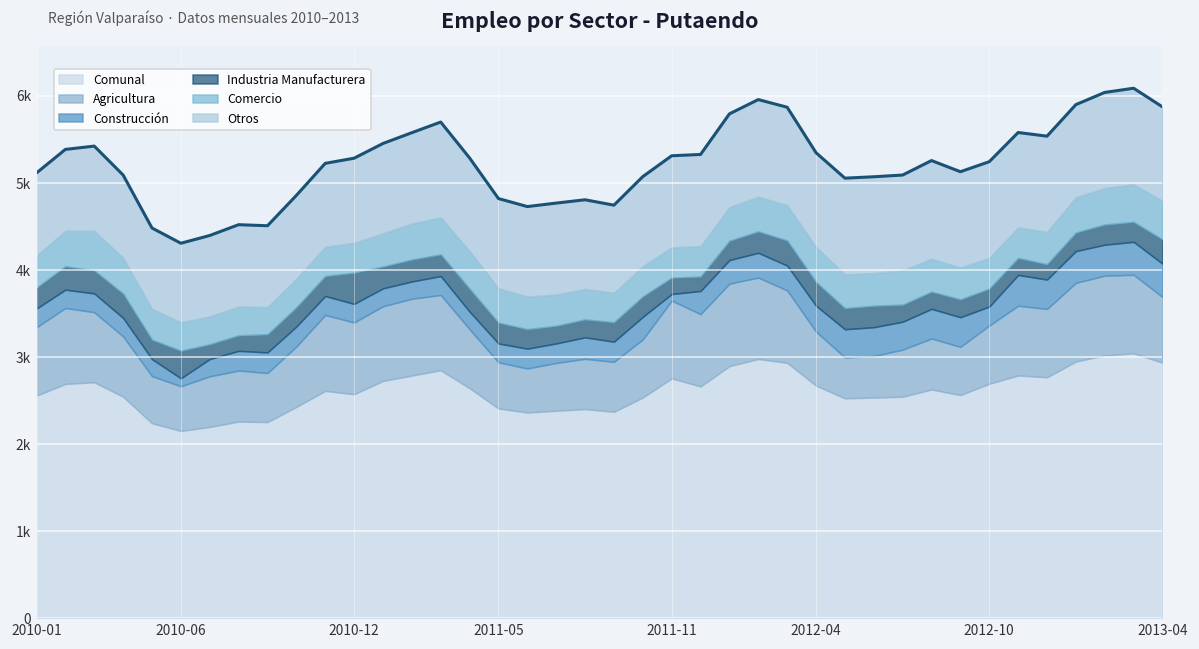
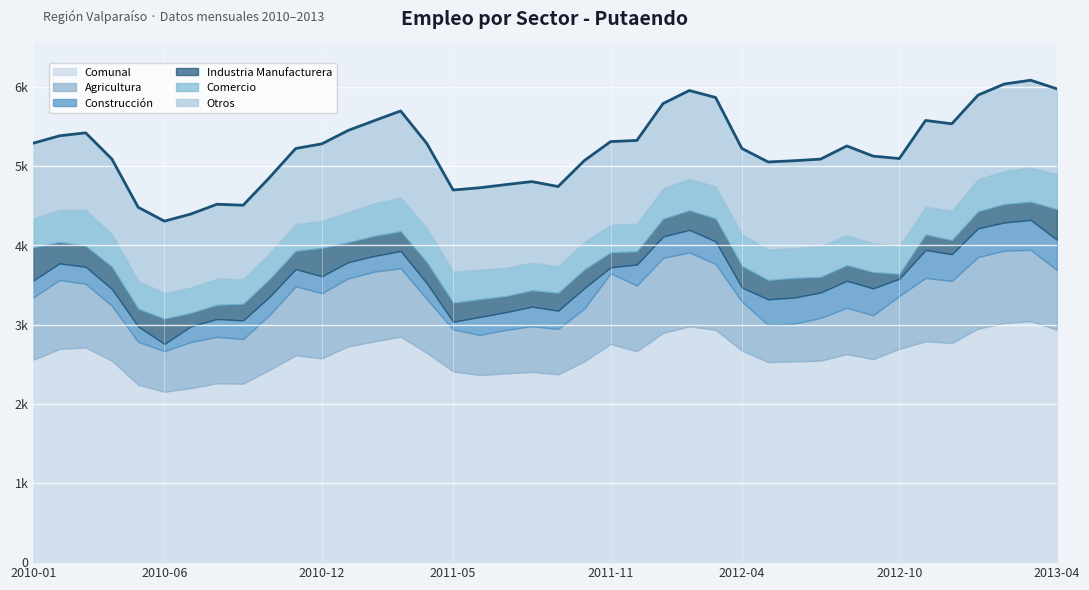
  {
    "Construcción": {
      "2010-01": 200,
      "2010-06": 100,
      "2010-12": 200,
-     "2011-05": 200,
+     "2011-05": 100,
      "2011-11": 100,
-     "2012-04": 300,
+     "2012-04": 200,
      "2012-10": 200,
      "2013-04": 400
    },
    "Industria Manufacturera": {
-     "2010-01": 200,
+     "2010-01": 400,
      "2010-06": 300,
      "2010-12": 400,
      "2011-05": 200,
      "2011-11": 200,
      "2012-04": 300,
-     "2012-10": 200,
-     "2013-04": 300
+     "2012-10": 100,
+     "2013-04": 400
    }
  }
